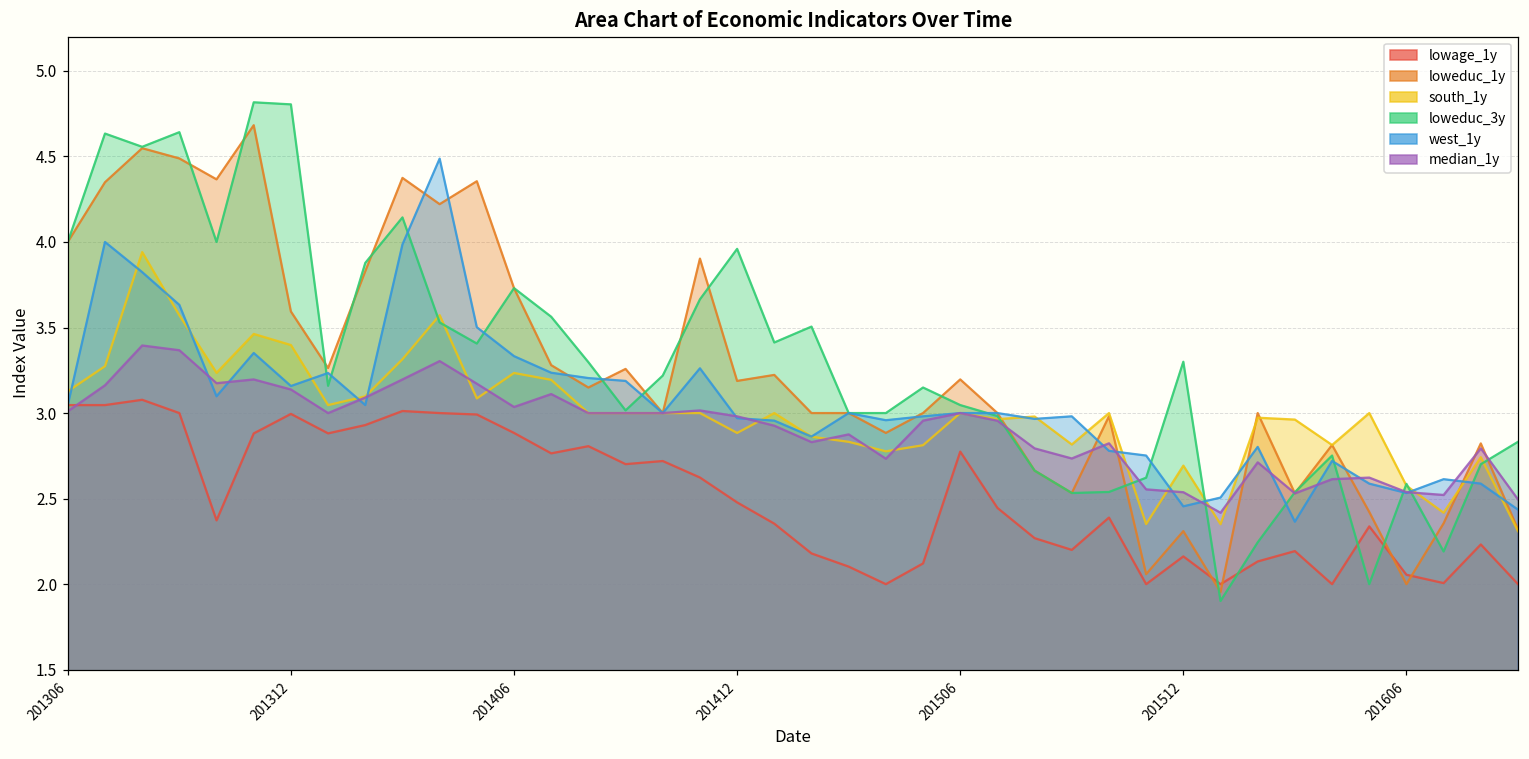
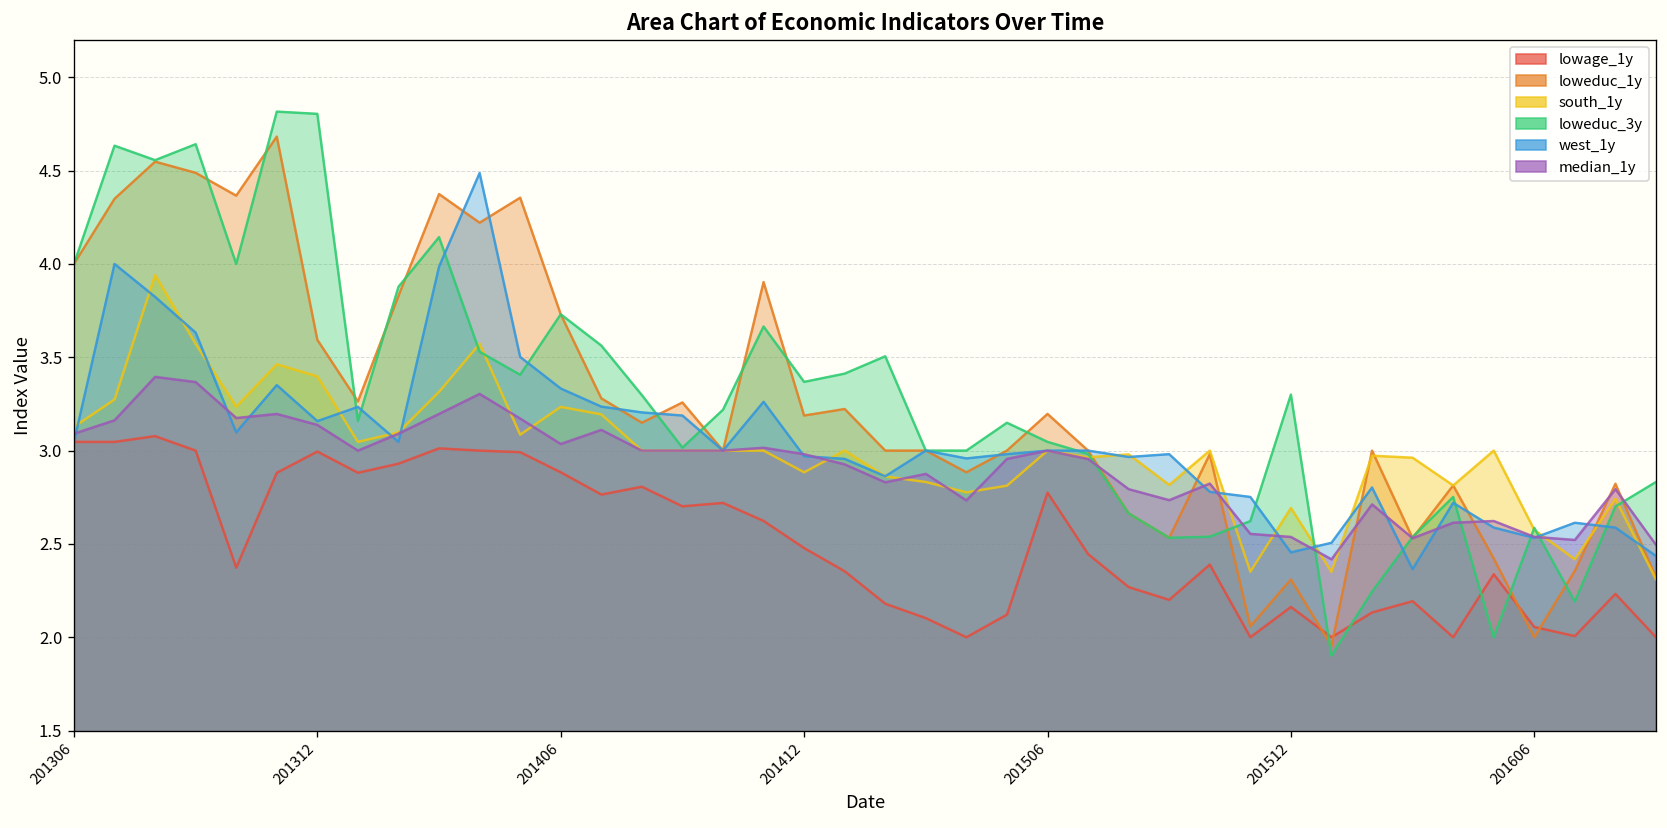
  {
    "loweduc_3y": {
      "201312": 4.80,
-     "201412": 3.96,
+     "201412": 3.37,
      "201506": 3.05,
      "201512": 3.30
    },
    "west_1y": {
      "201312": 3.16,
      "201406": 3.33,
      "201512": 2.45
    },
    "median_1y": {
-     "201306": 3.01,
+     "201306": 3.09,
      "201312": 3.14,
      "201406": 3.04,
      "201512": 2.54
    }
  }
